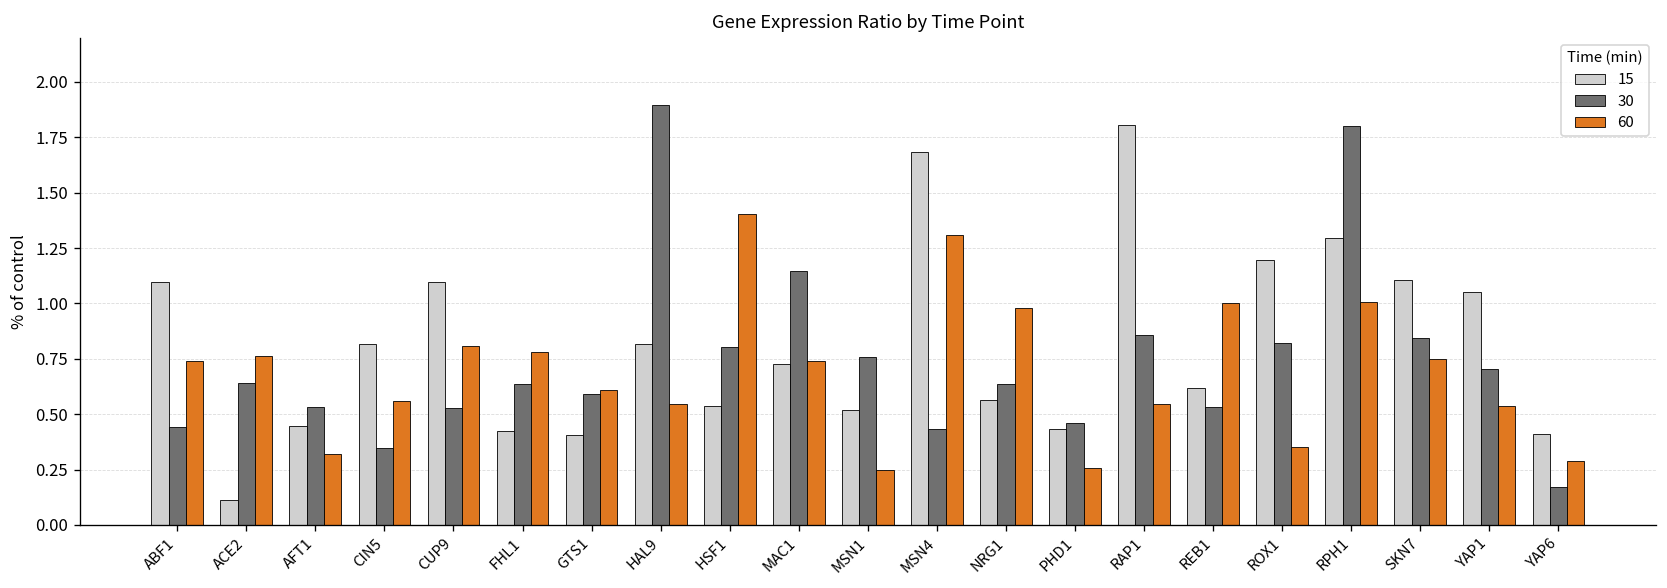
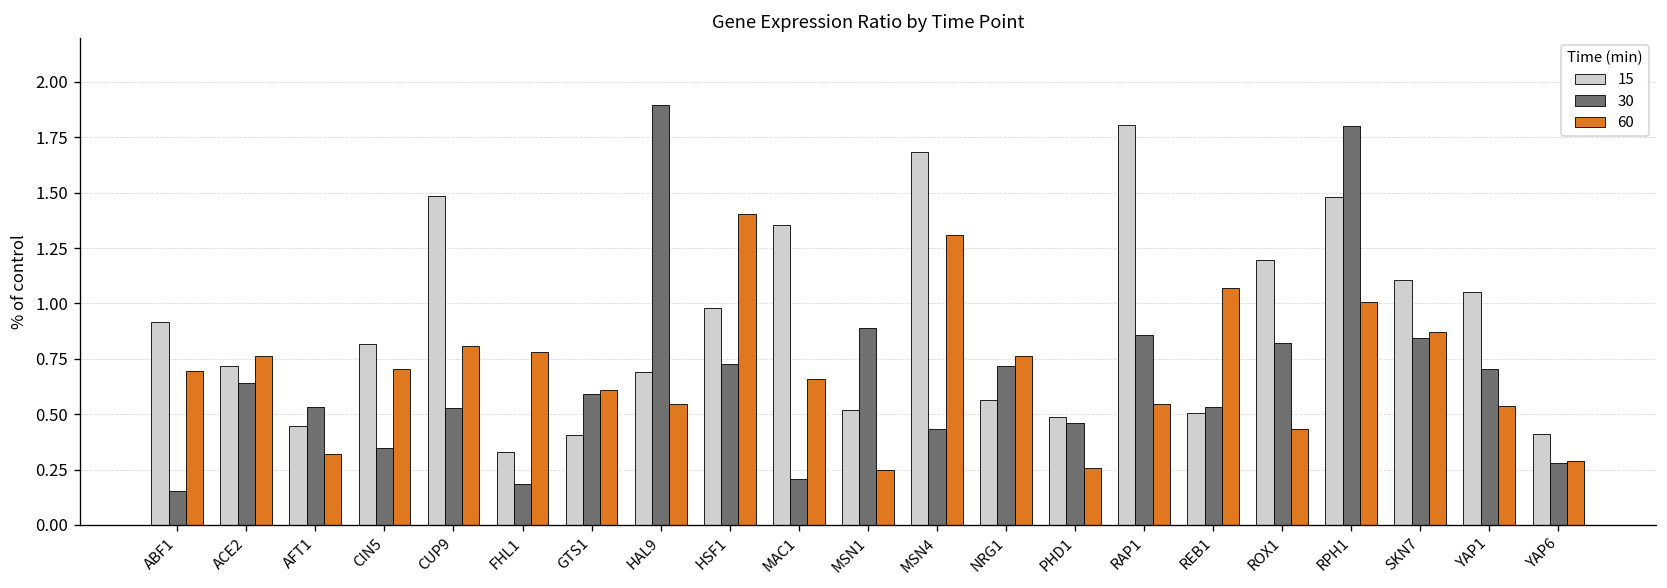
  {
    "15": {
-     "ABF1": 1.10,
-     "ACE2": 0.11,
+     "ABF1": 0.92,
+     "ACE2": 0.72,
      "AFT1": 0.44,
      "CIN5": 0.82,
-     "CUP9": 1.10,
-     "FHL1": 0.43,
+     "CUP9": 1.48,
+     "FHL1": 0.33,
      "GTS1": 0.40,
-     "HAL9": 0.82,
-     "HSF1": 0.54,
-     "MAC1": 0.73,
+     "HAL9": 0.69,
+     "HSF1": 0.98,
+     "MAC1": 1.36,
      "MSN1": 0.52,
      "MSN4": 1.68,
      "NRG1": 0.56,
-     "PHD1": 0.43,
+     "PHD1": 0.49,
      "RAP1": 1.81,
-     "REB1": 0.62,
+     "REB1": 0.50,
      "ROX1": 1.20,
-     "RPH1": 1.29,
+     "RPH1": 1.48,
      "SKN7": 1.11,
      "YAP1": 1.05,
      "YAP6": 0.41
    },
    "30": {
-     "ABF1": 0.44,
+     "ABF1": 0.15,
      "ACE2": 0.64,
      "AFT1": 0.53,
      "CIN5": 0.35,
      "CUP9": 0.53,
-     "FHL1": 0.63,
+     "FHL1": 0.18,
      "GTS1": 0.59,
      "HAL9": 1.90,
-     "HSF1": 0.80,
-     "MAC1": 1.15,
-     "MSN1": 0.76,
+     "HSF1": 0.72,
+     "MAC1": 0.21,
+     "MSN1": 0.89,
      "MSN4": 0.43,
-     "NRG1": 0.64,
+     "NRG1": 0.72,
      "PHD1": 0.46,
      "RAP1": 0.86,
      "REB1": 0.53,
      "ROX1": 0.82,
      "RPH1": 1.80,
      "SKN7": 0.84,
      "YAP1": 0.70,
-     "YAP6": 0.17
+     "YAP6": 0.28
    },
    "60": {
-     "ABF1": 0.74,
+     "ABF1": 0.69,
      "ACE2": 0.76,
      "AFT1": 0.32,
-     "CIN5": 0.56,
+     "CIN5": 0.70,
      "CUP9": 0.81,
      "FHL1": 0.78,
      "GTS1": 0.61,
      "HAL9": 0.55,
      "HSF1": 1.41,
-     "MAC1": 0.74,
+     "MAC1": 0.66,
      "MSN1": 0.25,
      "MSN4": 1.31,
-     "NRG1": 0.98,
+     "NRG1": 0.76,
      "PHD1": 0.26,
      "RAP1": 0.54,
-     "REB1": 1.00,
-     "ROX1": 0.35,
+     "REB1": 1.07,
+     "ROX1": 0.43,
      "RPH1": 1.01,
-     "SKN7": 0.75,
+     "SKN7": 0.87,
      "YAP1": 0.54,
      "YAP6": 0.29
    }
  }
